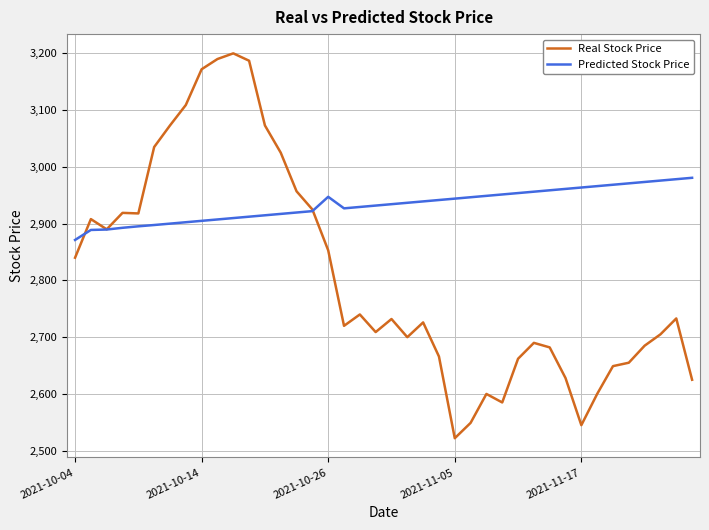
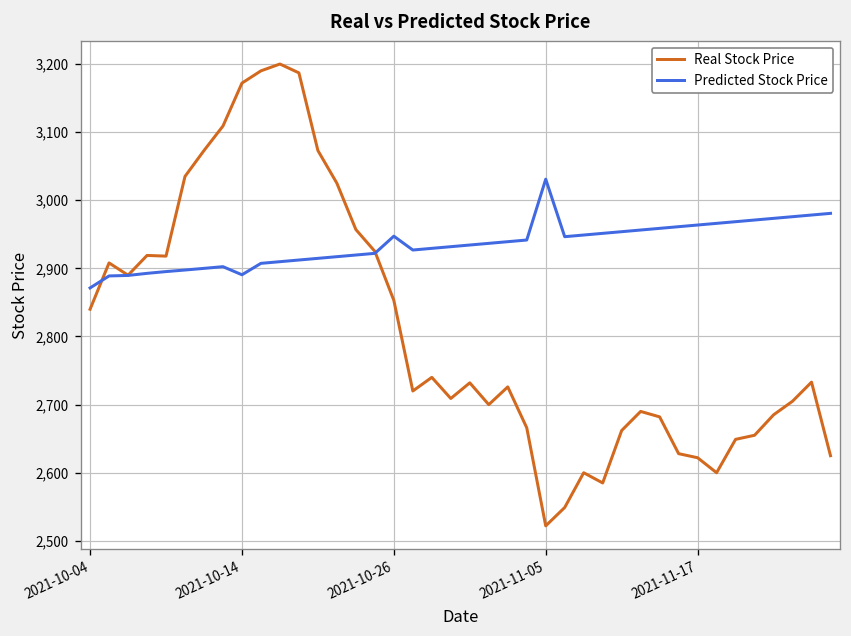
  {
    "Real Stock Price": {
      "2021-10-04": "2,840",
      "2021-10-14": "3,170",
      "2021-10-26": "2,850",
      "2021-11-05": "2,520",
-     "2021-11-17": "2,550"
+     "2021-11-17": "2,620"
    },
    "Predicted Stock Price": {
      "2021-10-04": "2,870",
-     "2021-10-14": "2,900",
+     "2021-10-14": "2,890",
      "2021-10-26": "2,950",
-     "2021-11-05": "2,940",
+     "2021-11-05": "3,030",
      "2021-11-17": "2,960"
    }
  }
